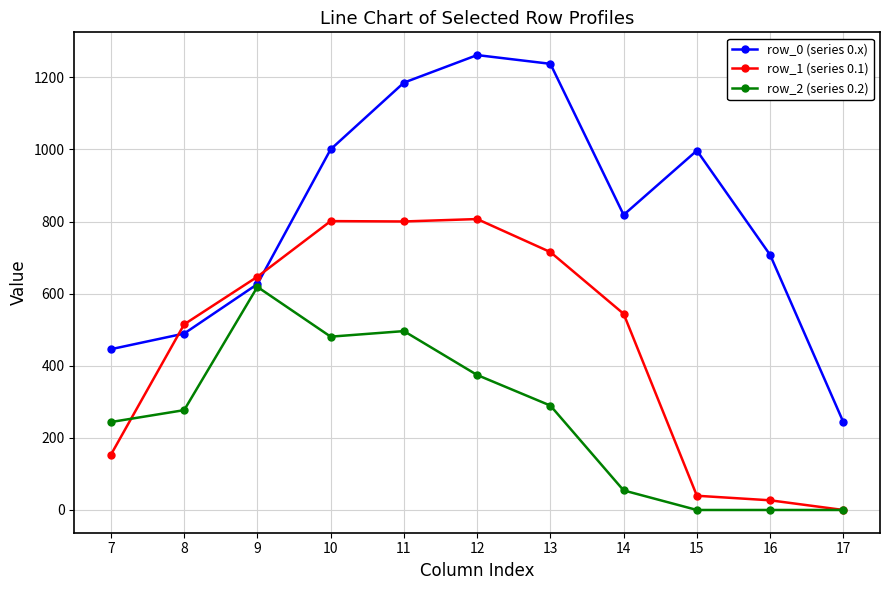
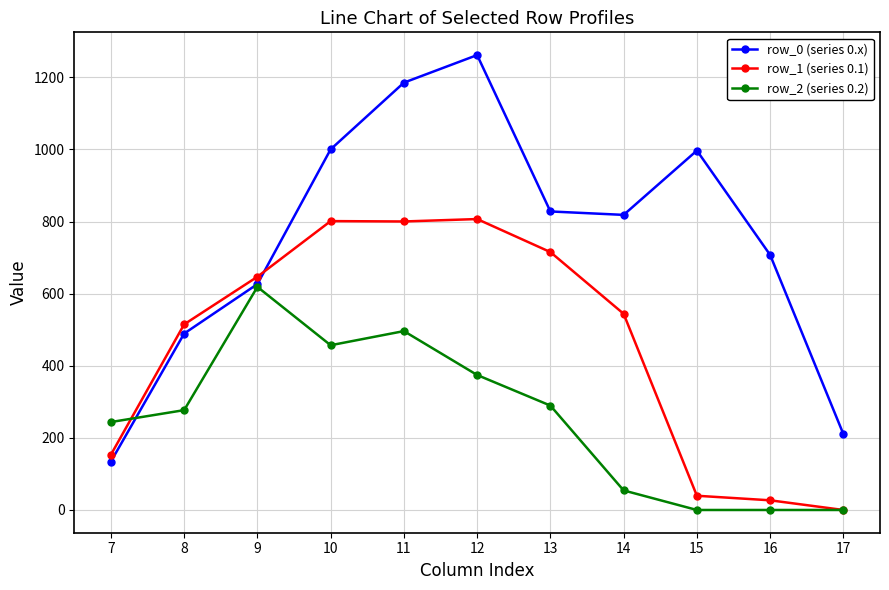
  {
    "row_0 (series 0.x)": {
-     "7": 450,
+     "7": 130,
      "8": 490,
      "9": 630,
      "10": 1000,
      "11": 1190,
      "12": 1260,
-     "13": 1240,
+     "13": 830,
      "14": 820,
      "15": 1000,
      "16": 710,
-     "17": 240
+     "17": 210
    },
    "row_1 (series 0.1)": {
      "7": 150,
      "8": 510,
      "9": 650,
      "10": 800,
      "11": 800,
      "12": 810,
      "13": 720,
      "14": 540,
      "15": 40,
      "16": 30
    },
    "row_2 (series 0.2)": {
      "7": 240,
      "8": 280,
      "9": 620,
-     "10": 480,
+     "10": 460,
      "11": 500,
      "12": 370,
      "13": 290,
      "14": 50,
      "15": 0,
      "16": 0
    }
  }
